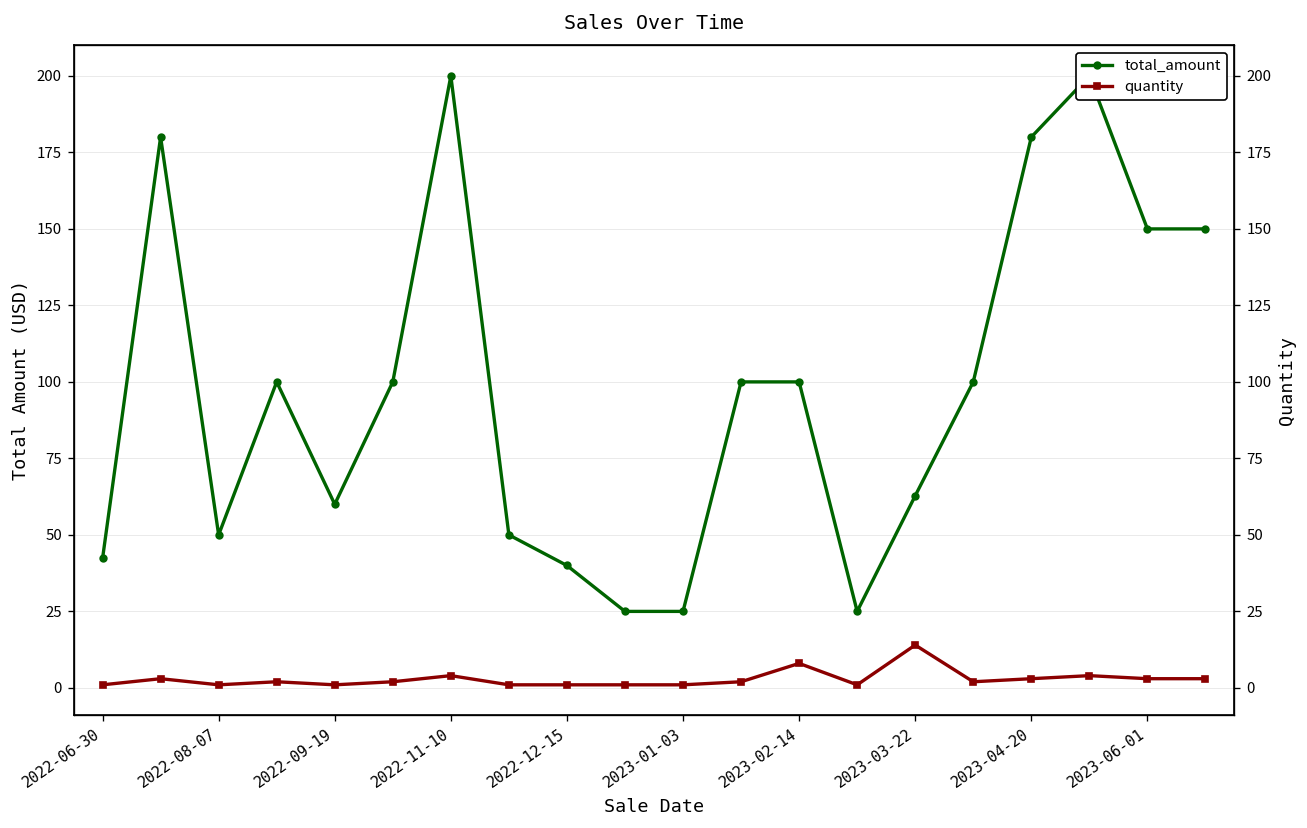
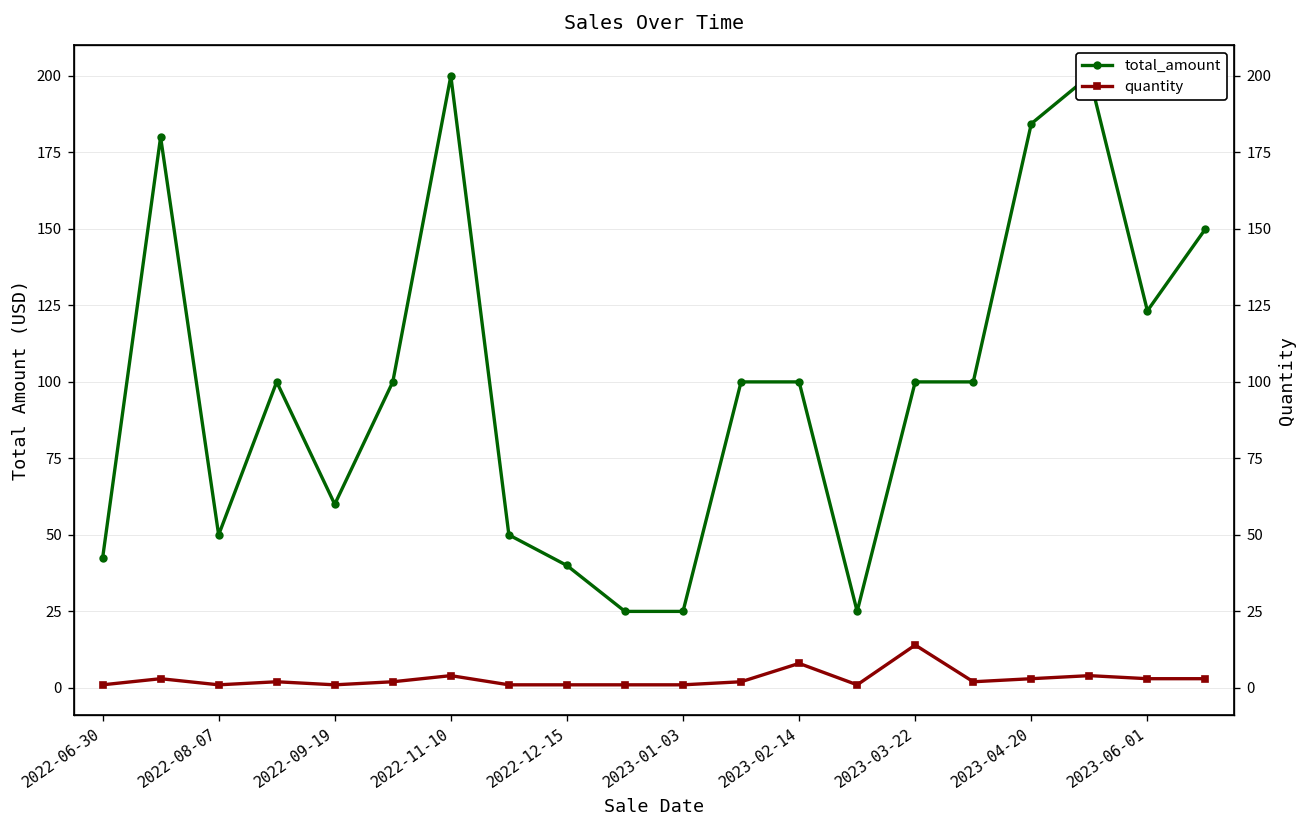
  {
    "total_amount": {
      "2022-06-30": 42,
      "2022-08-07": 50,
      "2022-09-19": 60,
      "2022-11-10": 200,
      "2022-12-15": 40,
      "2023-01-03": 25,
      "2023-02-14": 100,
-     "2023-03-22": 63,
-     "2023-04-20": 180,
-     "2023-06-01": 150
+     "2023-03-22": 100,
+     "2023-04-20": 184,
+     "2023-06-01": 123
    },
    "quantity": {
      "2022-06-30": 1,
      "2022-08-07": 1,
      "2022-09-19": 1,
      "2022-11-10": 4,
      "2022-12-15": 1,
      "2023-01-03": 1,
      "2023-02-14": 8,
      "2023-03-22": 14,
      "2023-04-20": 3,
      "2023-06-01": 3
    }
  }
